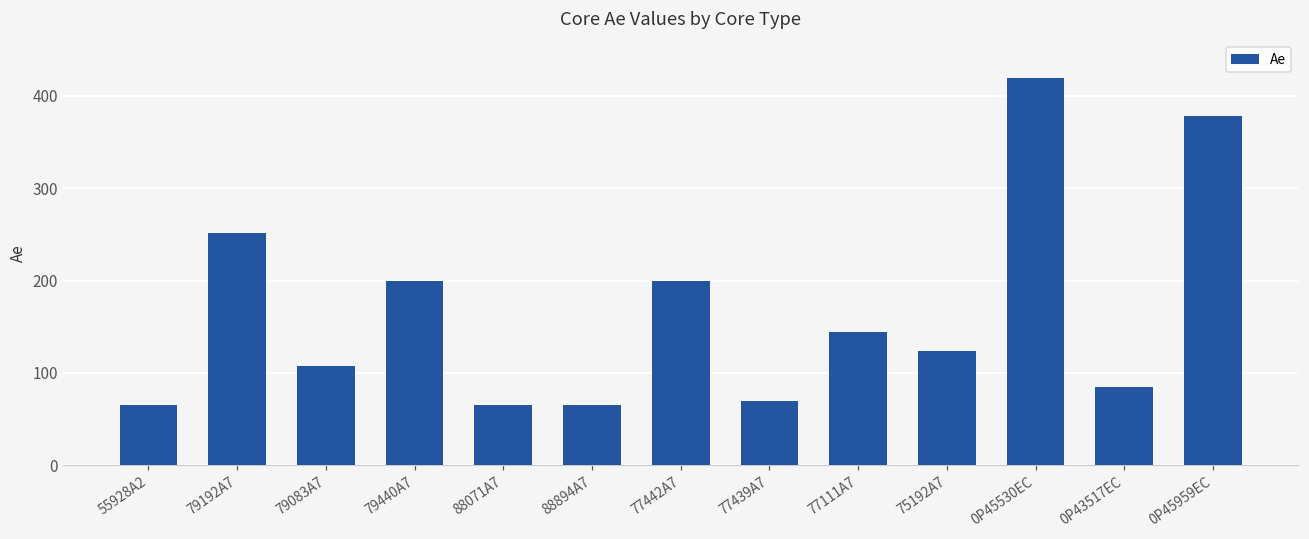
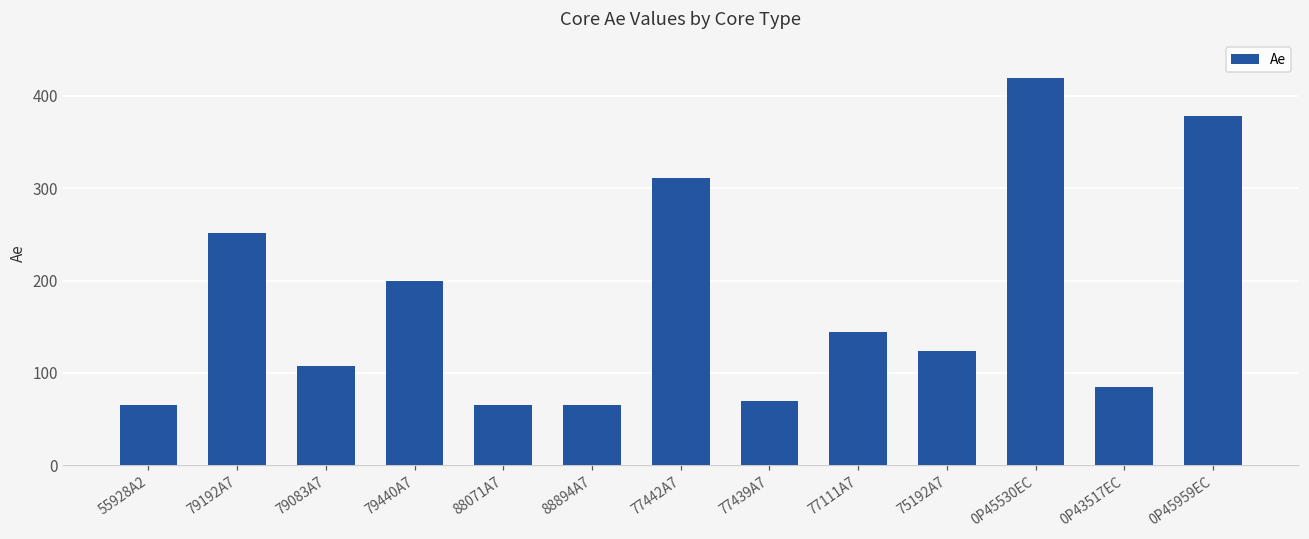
  {
    "55928A2": 70,
    "79192A7": 250,
    "79083A7": 110,
    "79440A7": 200,
    "88071A7": 70,
    "88894A7": 70,
-   "77442A7": 200,
+   "77442A7": 310,
    "77439A7": 70,
    "77111A7": 140,
    "75192A7": 120,
    "0P45530EC": 420,
    "0P43517EC": 80,
    "0P45959EC": 380
  }
